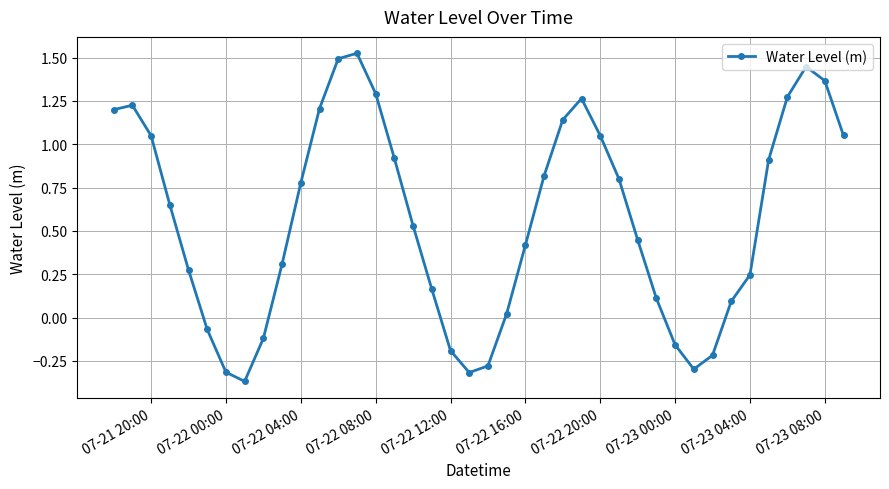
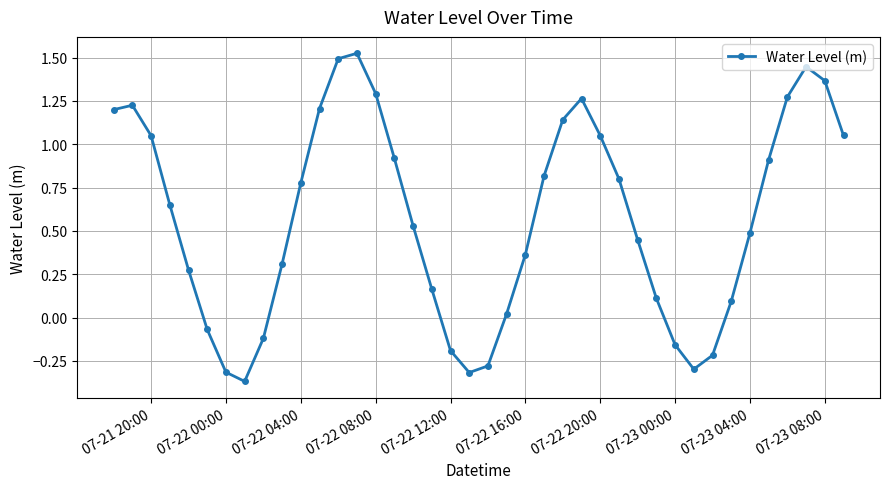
  {
    "07-21 20:00": 1.05,
    "07-22 00:00": -0.32,
    "07-22 04:00": 0.78,
    "07-22 08:00": 1.29,
    "07-22 12:00": -0.19,
-   "07-22 16:00": 0.42,
+   "07-22 16:00": 0.36,
    "07-22 20:00": 1.05,
    "07-23 00:00": -0.16,
-   "07-23 04:00": 0.25,
+   "07-23 04:00": 0.49,
    "07-23 08:00": 1.37
  }
